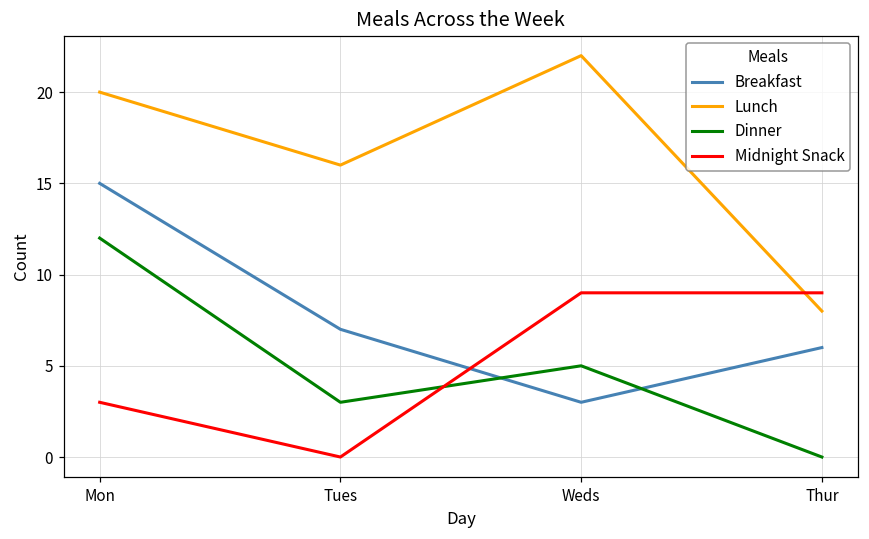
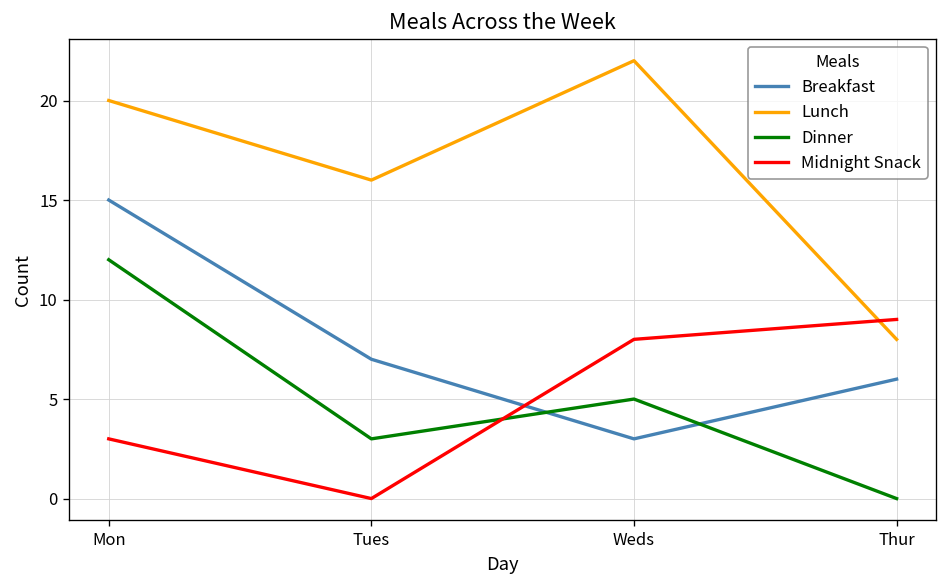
  {
    "Breakfast": {
      "Mon": 15,
      "Tues": 7,
      "Weds": 3,
      "Thur": 6
    },
    "Lunch": {
      "Mon": 20,
      "Tues": 16,
      "Weds": 22,
      "Thur": 8
    },
    "Dinner": {
      "Mon": 12,
      "Tues": 3,
      "Weds": 5,
      "Thur": 0
    },
    "Midnight Snack": {
      "Mon": 3,
      "Tues": 0,
-     "Weds": 9,
+     "Weds": 8,
      "Thur": 9
    }
  }
